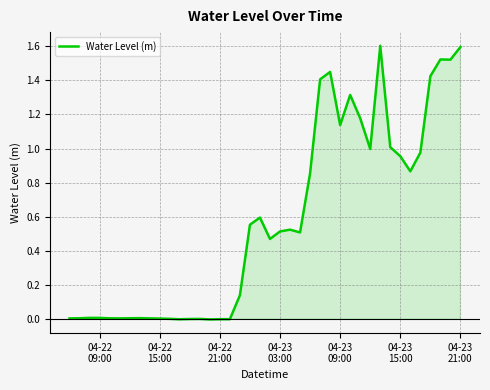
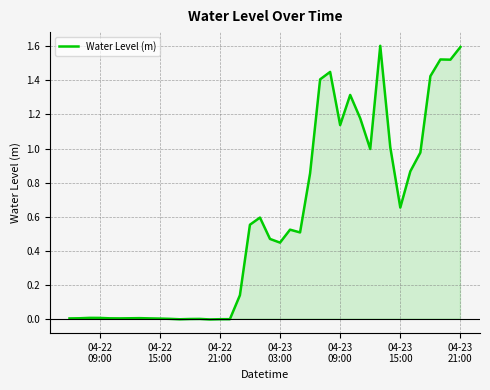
  {
    "Water Level (m)": {
      "04-22 09:00": 0.01,
      "04-22 15:00": 0.00,
-     "04-23 03:00": 0.51,
+     "04-23 03:00": 0.45,
      "04-23 09:00": 1.14,
-     "04-23 15:00": 0.95,
+     "04-23 15:00": 0.65,
      "04-23 21:00": 1.60
    }
  }
